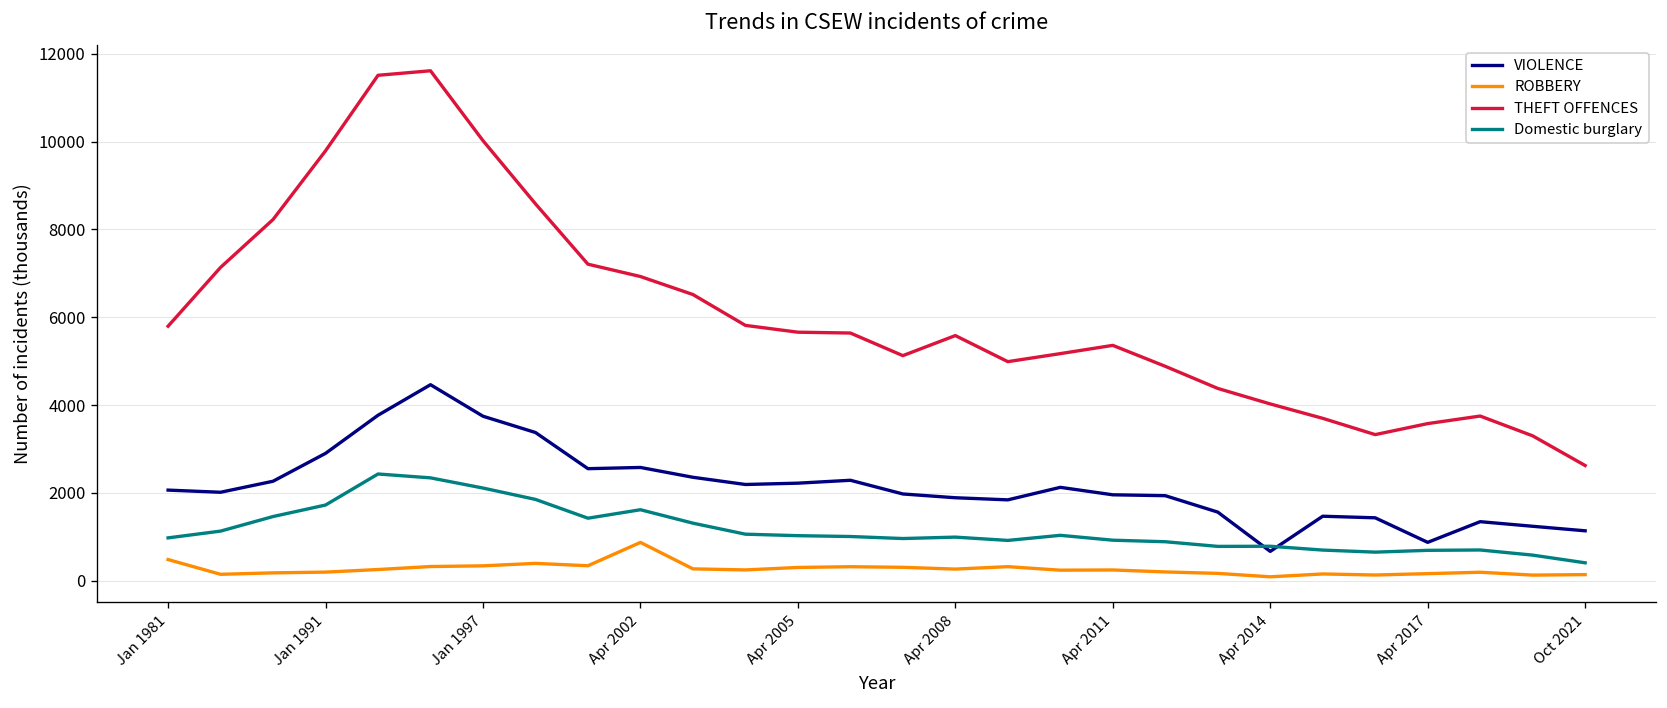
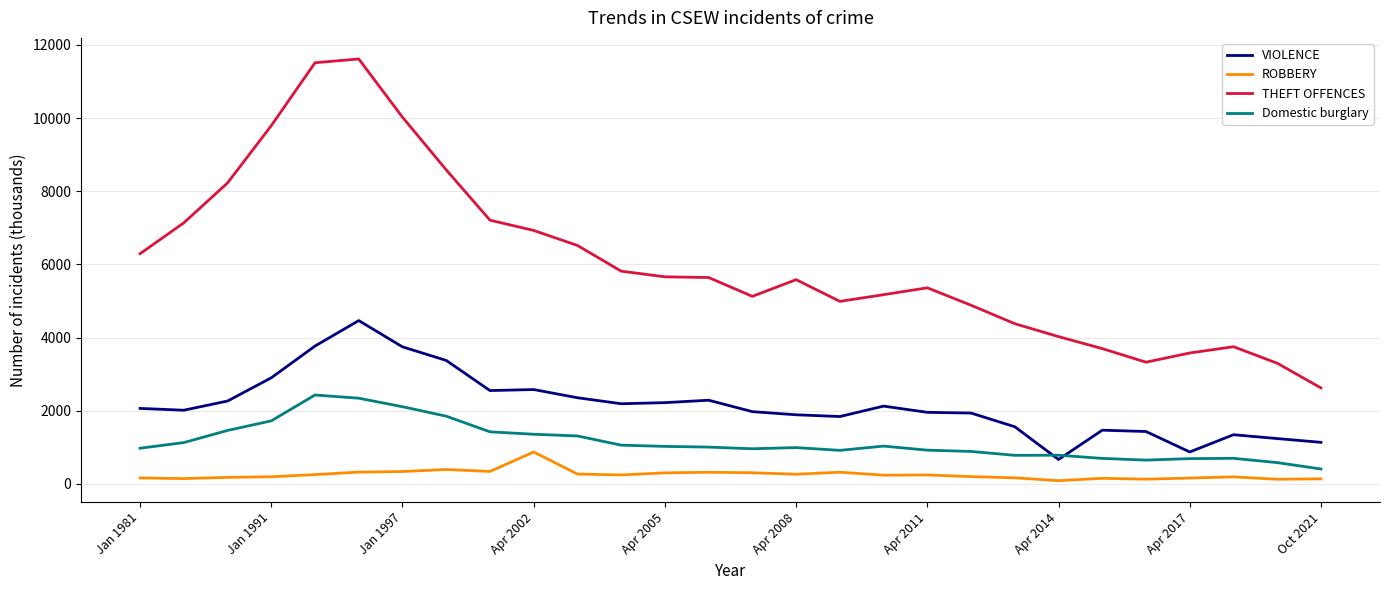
  {
    "VIOLENCE": {
      "Jan 1981": 2100,
      "Jan 1991": 2900,
      "Jan 1997": 3700,
      "Apr 2002": 2600,
      "Apr 2005": 2200,
      "Apr 2008": 1900,
      "Apr 2011": 2000,
      "Apr 2014": 700,
      "Apr 2017": 900,
      "Oct 2021": 1100
    },
    "ROBBERY": {
-     "Jan 1981": 500,
+     "Jan 1981": 200,
      "Jan 1991": 200,
      "Jan 1997": 300,
      "Apr 2002": 900,
      "Apr 2005": 300,
      "Apr 2008": 300,
      "Apr 2011": 200,
      "Apr 2014": 100,
      "Apr 2017": 200,
      "Oct 2021": 100
    },
    "THEFT OFFENCES": {
-     "Jan 1981": 5800,
+     "Jan 1981": 6300,
      "Jan 1991": 9800,
      "Jan 1997": 10000,
      "Apr 2002": 6900,
      "Apr 2005": 5700,
      "Apr 2008": 5600,
      "Apr 2011": 5400,
      "Apr 2014": 4000,
      "Apr 2017": 3600,
      "Oct 2021": 2600
    },
    "Domestic burglary": {
      "Jan 1981": 1000,
      "Jan 1991": 1700,
      "Jan 1997": 2100,
-     "Apr 2002": 1600,
+     "Apr 2002": 1400,
      "Apr 2005": 1000,
      "Apr 2008": 1000,
      "Apr 2011": 900,
      "Apr 2014": 800,
      "Apr 2017": 700,
      "Oct 2021": 400
    }
  }
